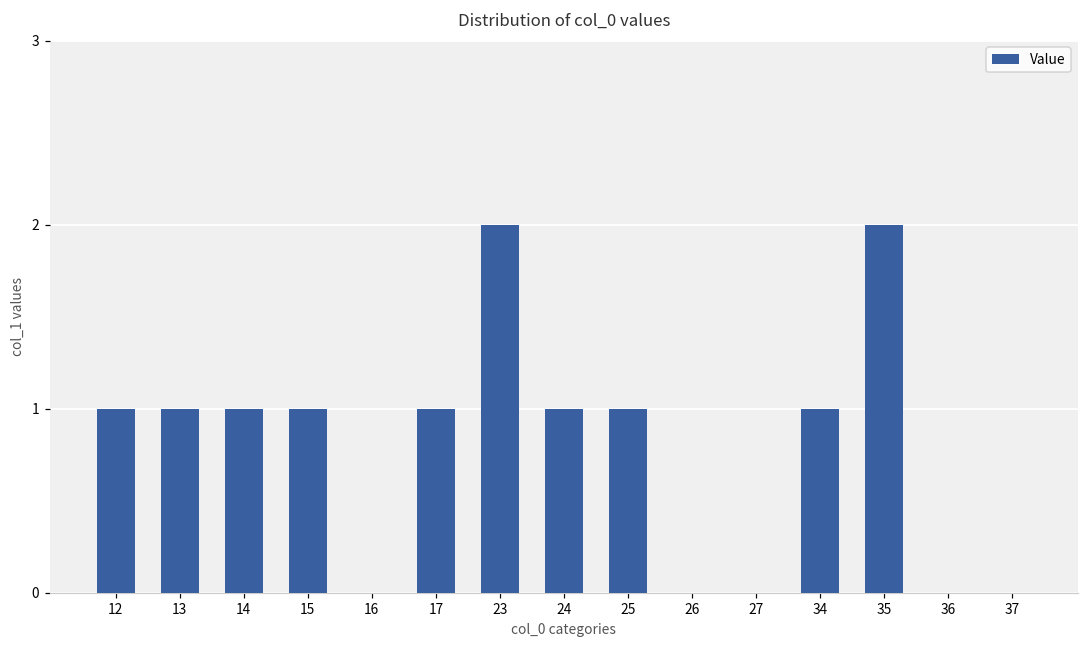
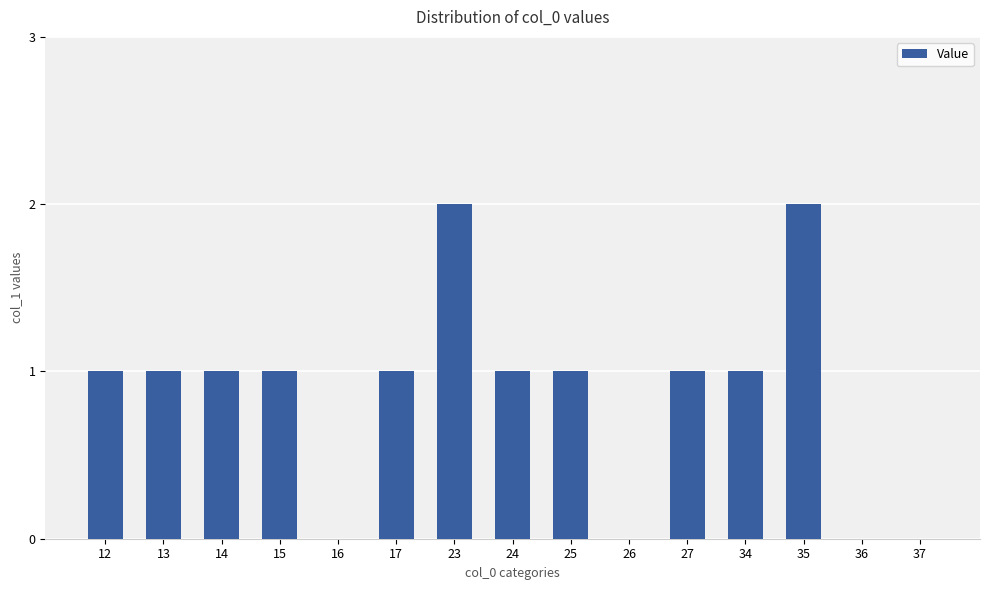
  {
    "12": 1,
    "13": 1,
    "14": 1,
    "15": 1,
    "16": 0,
    "17": 1,
    "23": 2,
    "24": 1,
    "25": 1,
    "26": 0,
-   "27": 0,
+   "27": 1,
    "34": 1,
    "35": 2,
    "36": 0,
    "37": 0
  }
